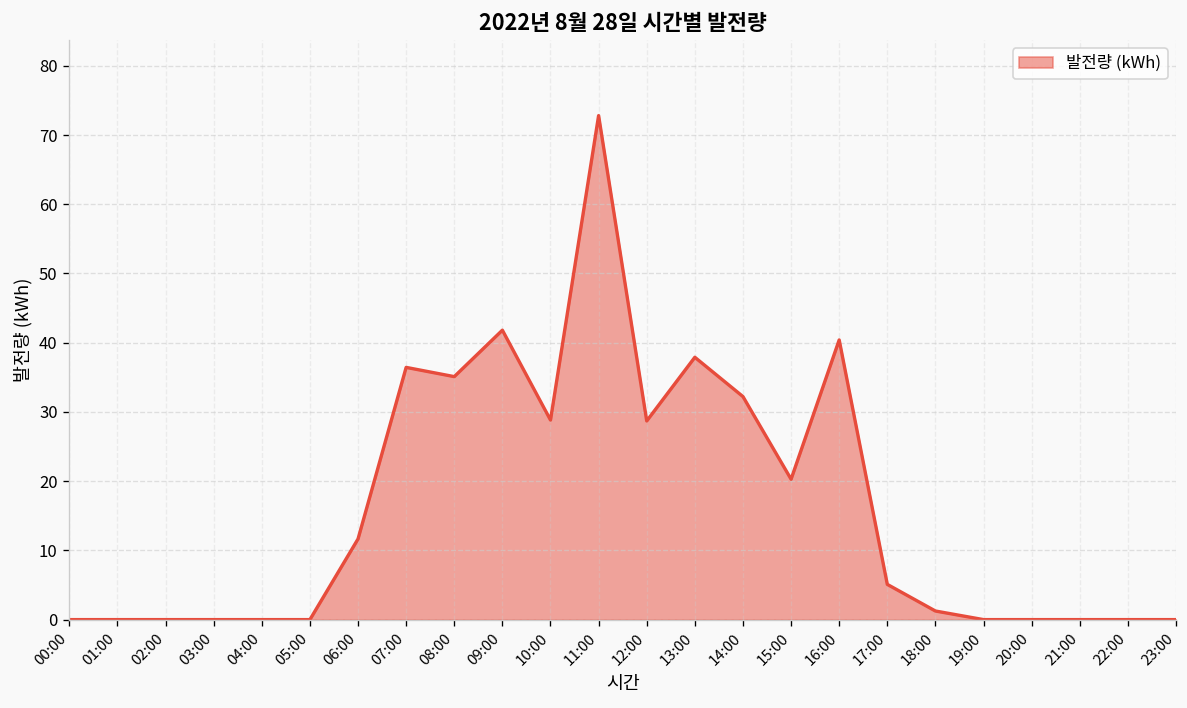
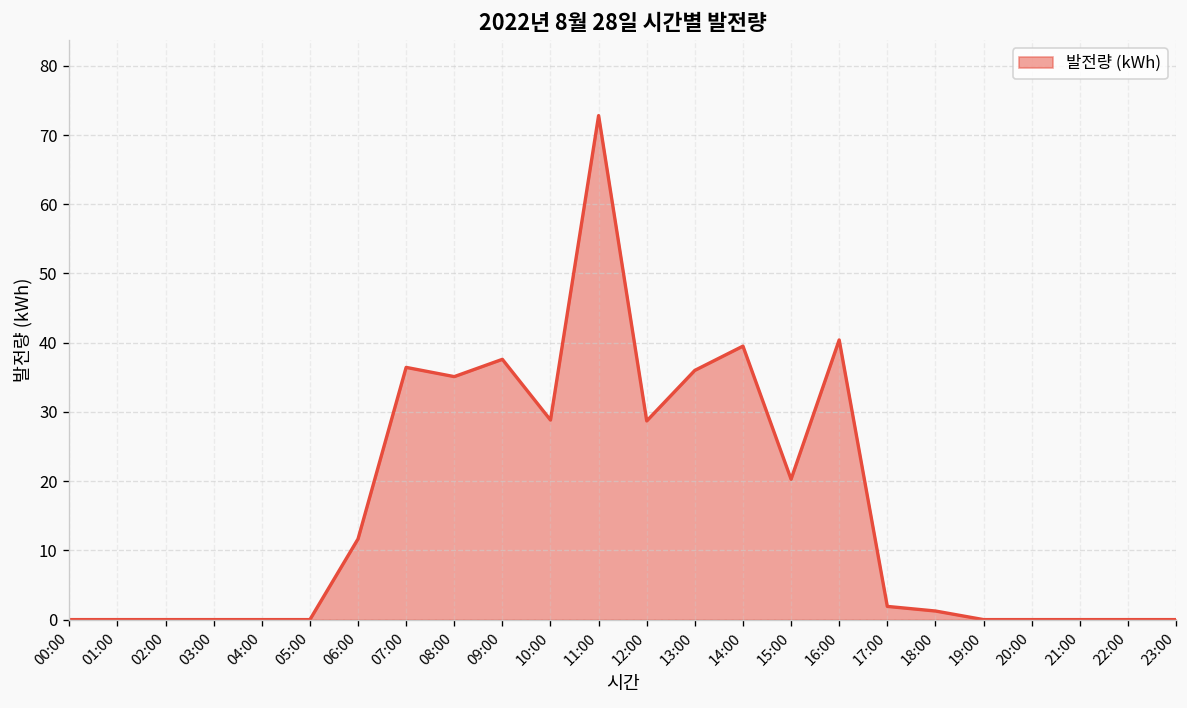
  {
    "00:00": 0,
    "01:00": 0,
    "02:00": 0,
    "03:00": 0,
    "04:00": 0,
    "05:00": 0,
    "06:00": 12,
    "07:00": 36,
    "08:00": 35,
-   "09:00": 42,
+   "09:00": 38,
    "10:00": 29,
    "11:00": 73,
    "12:00": 29,
-   "13:00": 38,
-   "14:00": 32,
+   "13:00": 36,
+   "14:00": 40,
    "15:00": 20,
    "16:00": 40,
-   "17:00": 5,
+   "17:00": 2,
    "18:00": 1,
    "19:00": 0,
    "20:00": 0,
    "21:00": 0,
    "22:00": 0,
    "23:00": 0
  }
